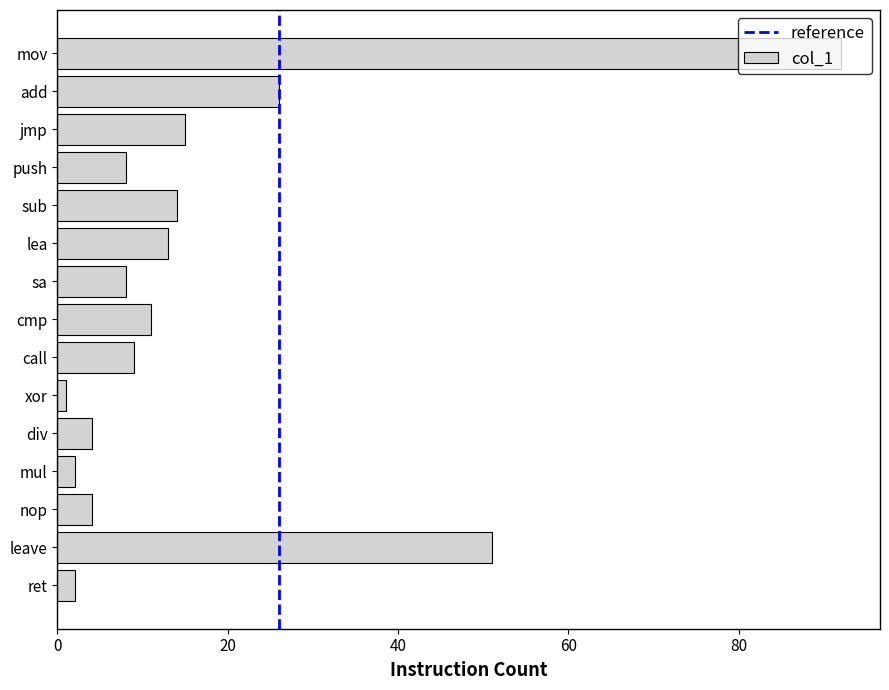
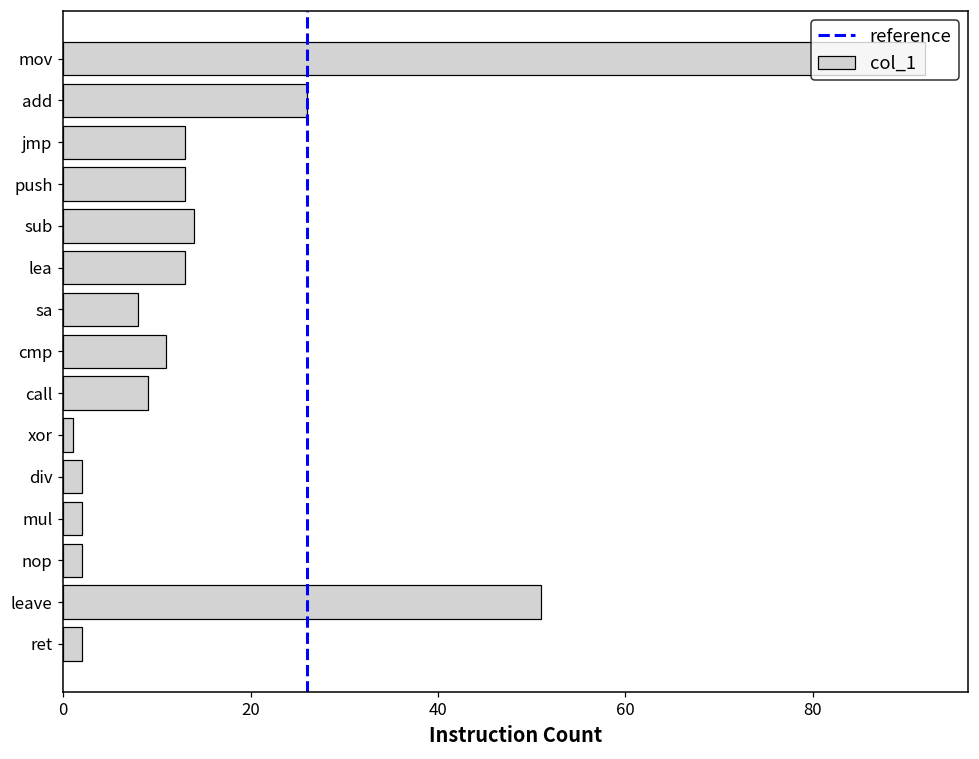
  {
    "add": 26,
-   "jmp": 15,
-   "push": 8,
+   "jmp": 13,
+   "push": 13,
    "sub": 14,
    "lea": 13,
    "sa": 8,
    "cmp": 11,
    "call": 9,
    "xor": 1,
-   "div": 4,
+   "div": 2,
    "mul": 2,
-   "nop": 4,
+   "nop": 2,
    "leave": 51,
    "ret": 2
  }
